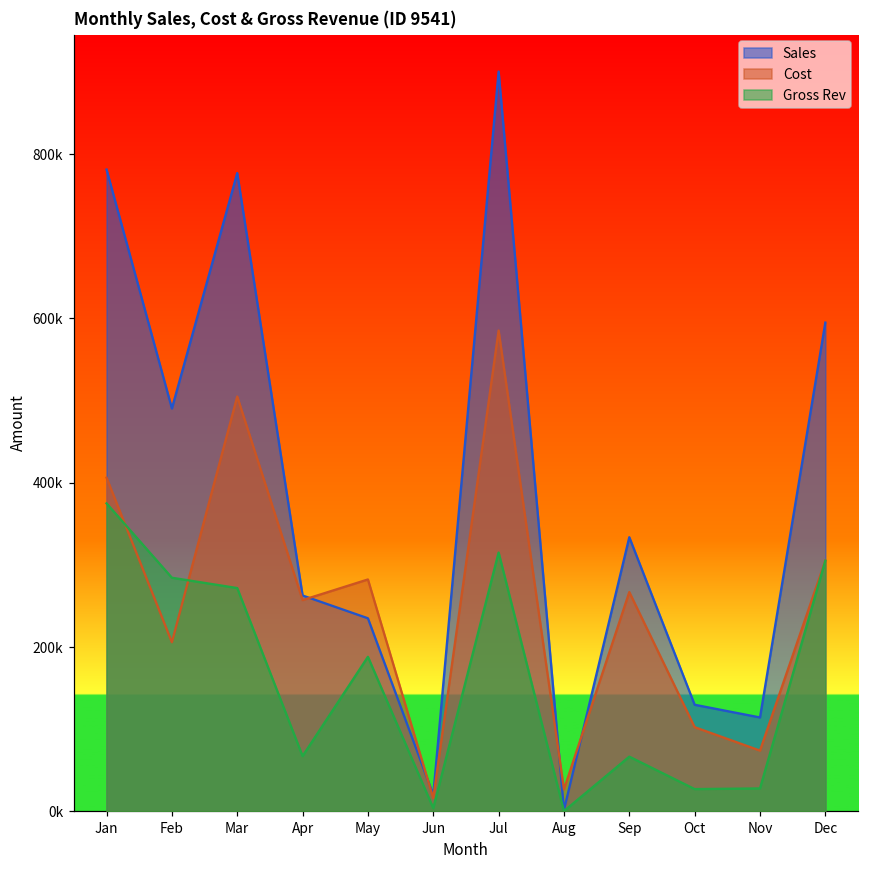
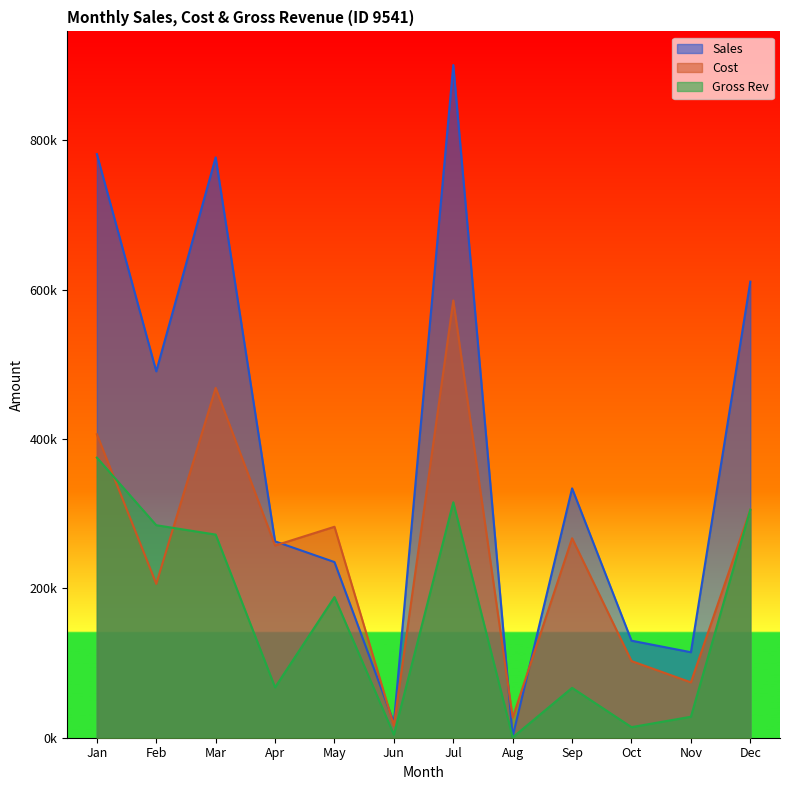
  {
    "Sales": {
      "Jan": 780000,
      "Feb": 490000,
      "Mar": 780000,
      "Apr": 260000,
      "May": 240000,
      "Jun": 20000,
      "Jul": 900000,
      "Sep": 330000,
      "Oct": 130000,
      "Nov": 110000,
-     "Dec": 600000
+     "Dec": 610000
    },
    "Cost": {
      "Jan": 410000,
      "Feb": 210000,
-     "Mar": 510000,
+     "Mar": 470000,
      "Apr": 260000,
      "May": 280000,
      "Jun": 20000,
      "Jul": 590000,
      "Aug": 30000,
      "Sep": 270000,
      "Oct": 100000,
      "Nov": 70000
    },
    "Gross Rev": {
      "Jan": 380000,
      "Feb": 280000,
      "Mar": 270000,
      "Apr": 70000,
      "May": 190000,
      "Jun": 0,
      "Jul": 320000,
      "Sep": 70000,
-     "Oct": 30000,
+     "Oct": 10000,
      "Nov": 30000
    }
  }
